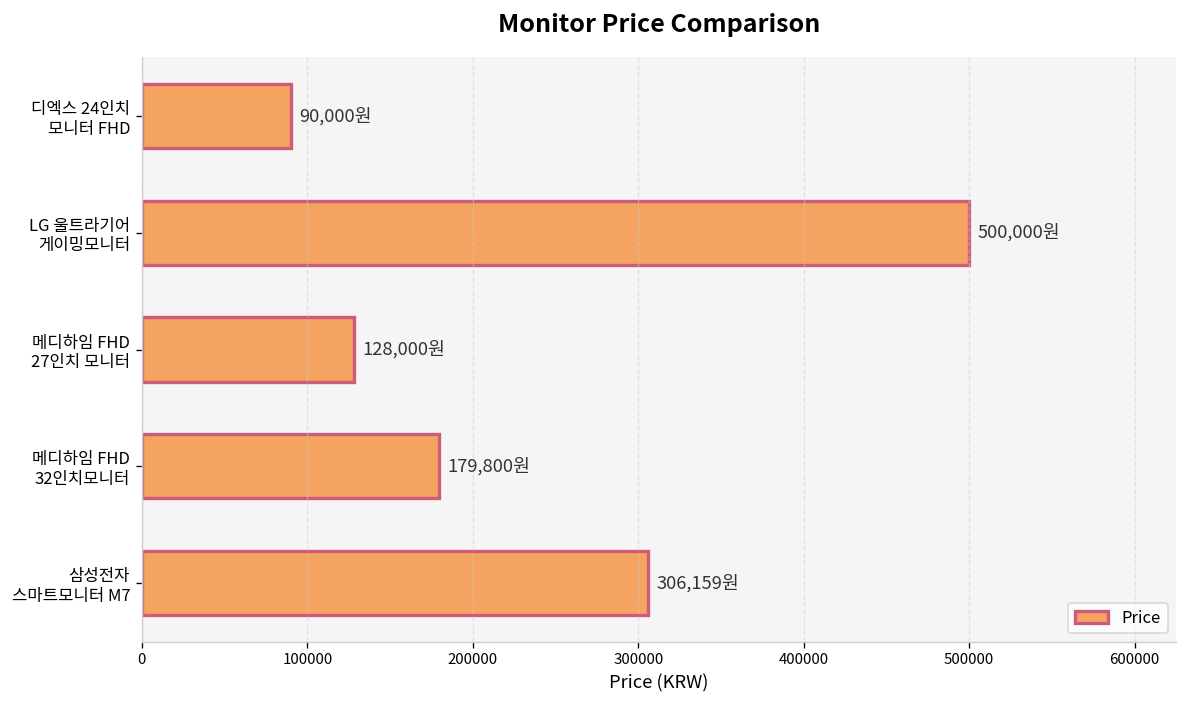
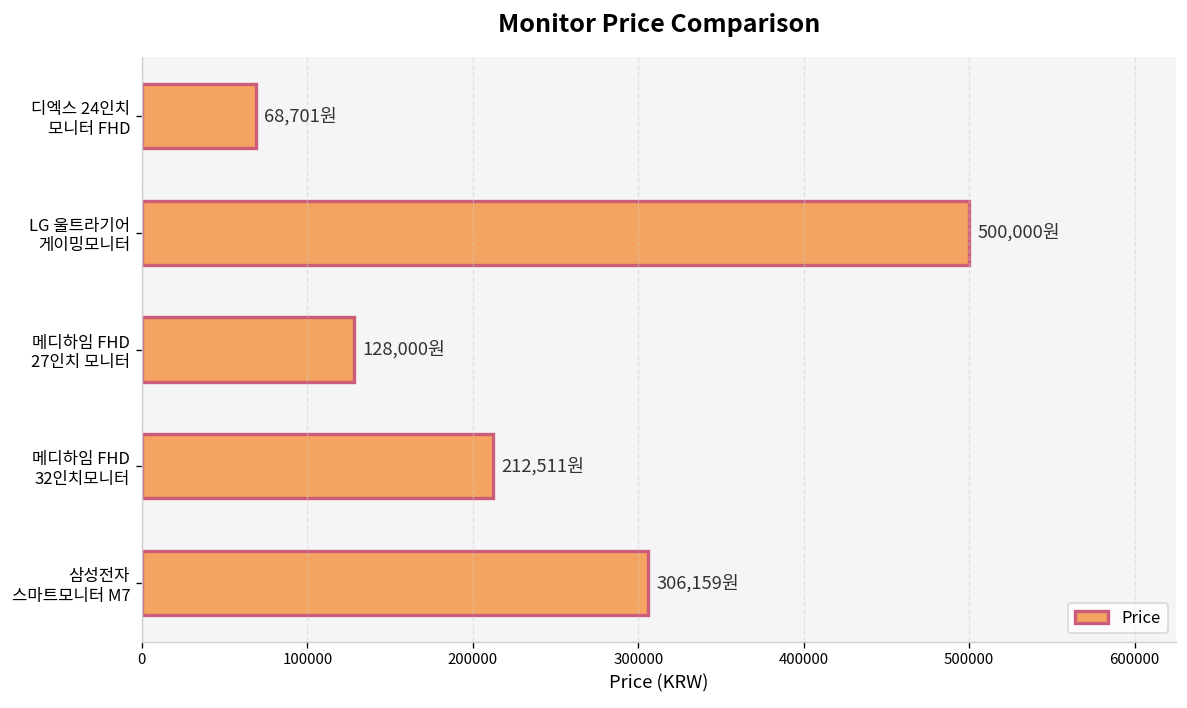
  {
-   "디엑스 24인치 모니터 FHD": "90,000원",
+   "디엑스 24인치 모니터 FHD": "68,701원",
    "LG 울트라기어 게이밍모니터": "500,000원",
    "메디하임 FHD 27인치 모니터": "128,000원",
-   "메디하임 FHD 32인치모니터": "179,800원",
+   "메디하임 FHD 32인치모니터": "212,511원",
    "삼성전자 스마트모니터 M7": "306,159원"
  }
